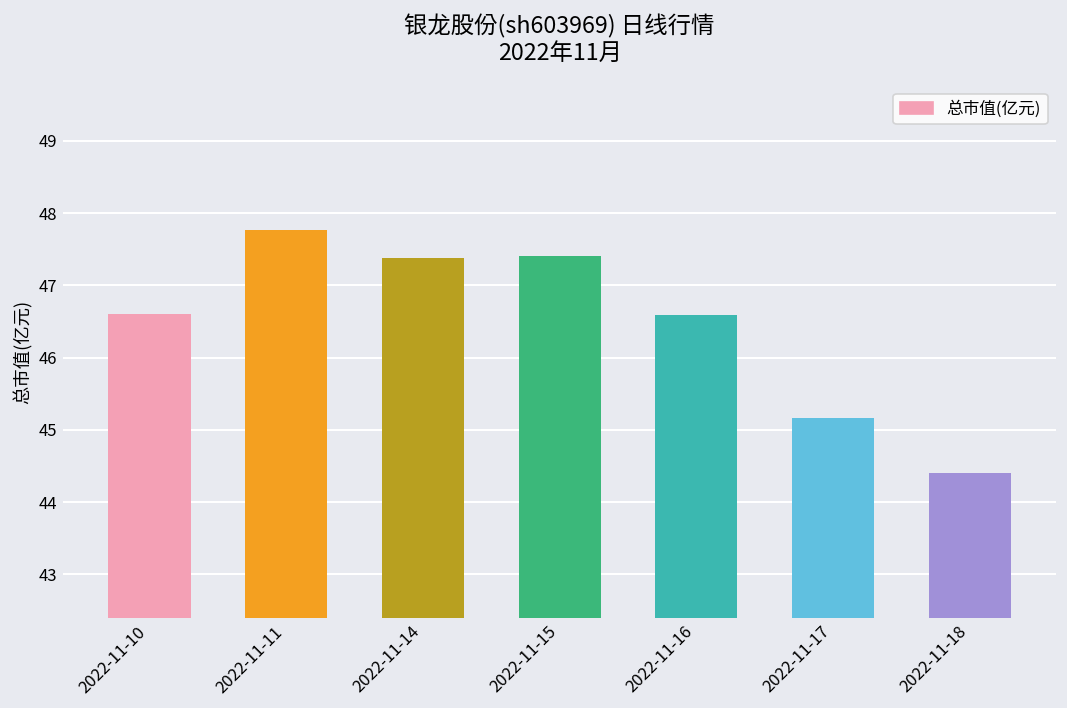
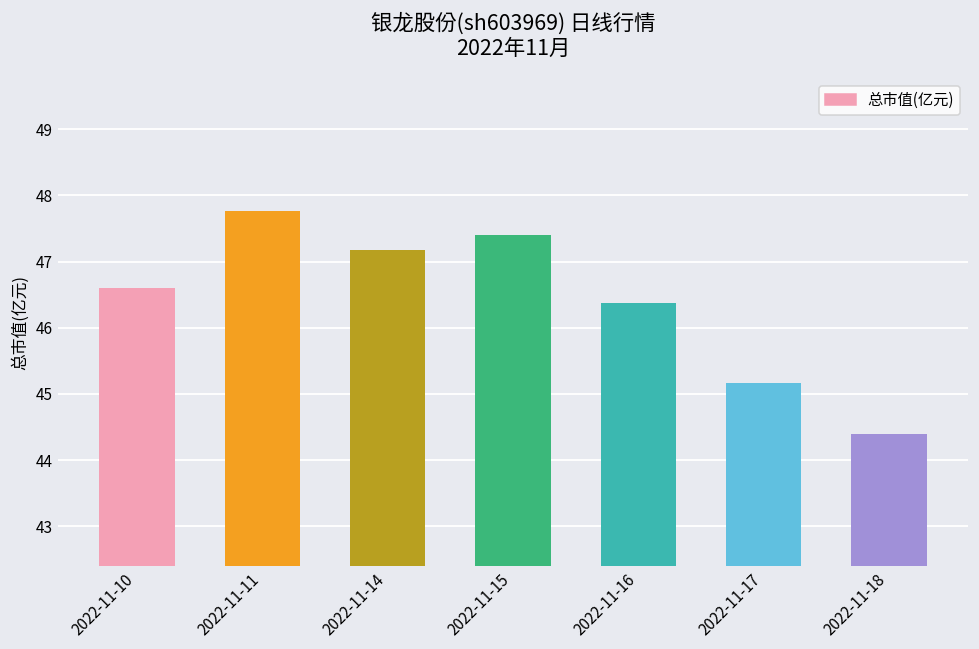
  {
    "2022-11-10": 46.6,
    "2022-11-11": 47.8,
-   "2022-11-14": 47.4,
+   "2022-11-14": 47.2,
    "2022-11-15": 47.4,
-   "2022-11-16": 46.6,
+   "2022-11-16": 46.4,
    "2022-11-17": 45.2,
    "2022-11-18": 44.4
  }
